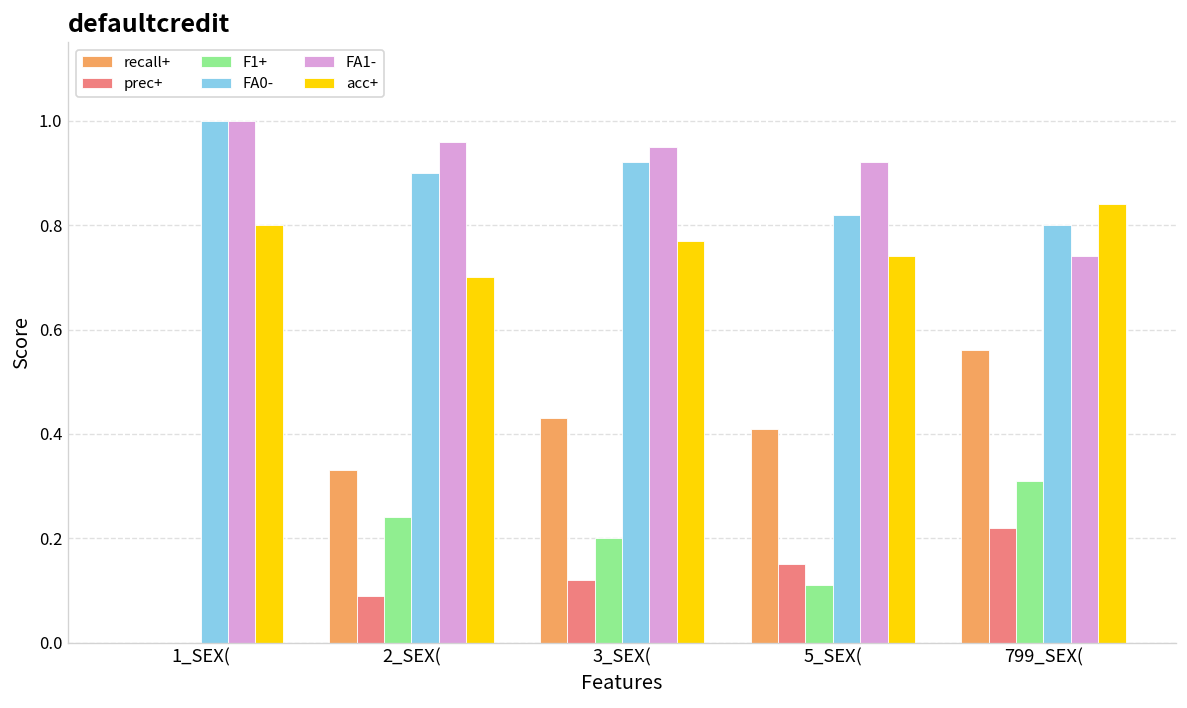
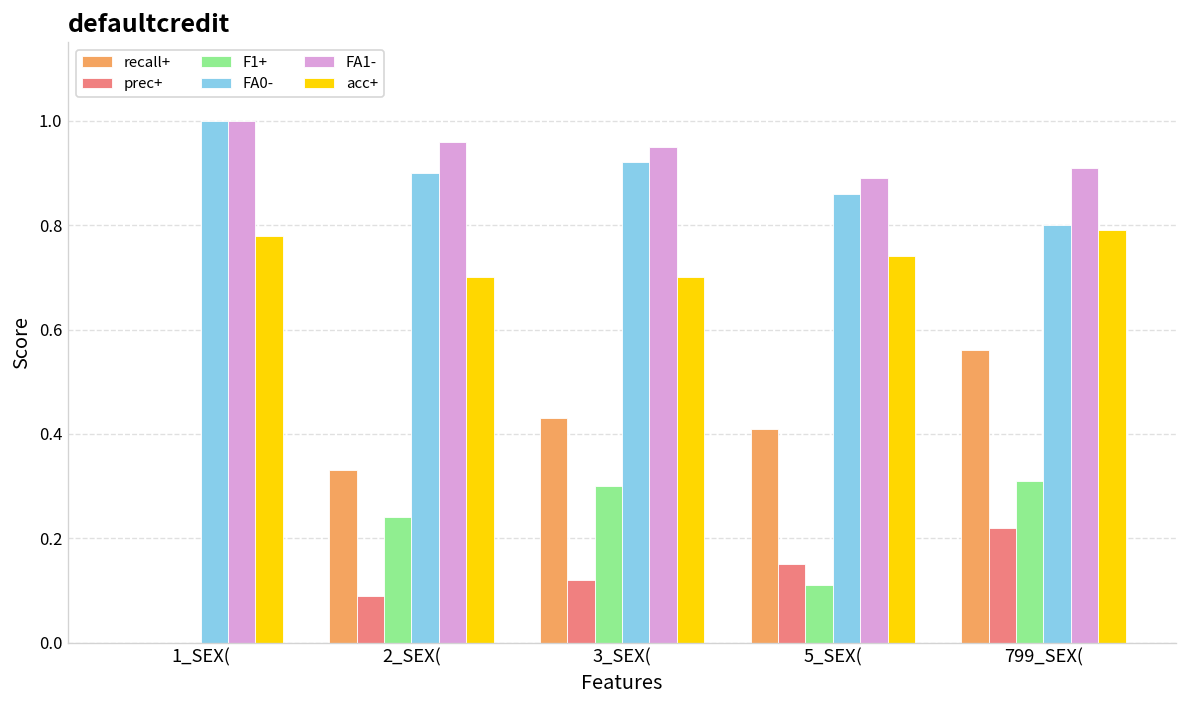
  {
    "F1+": {
      "1_SEX(": 0.0,
      "2_SEX(": 0.24,
-     "3_SEX(": 0.2,
+     "3_SEX(": 0.3,
      "5_SEX(": 0.11,
      "799_SEX(": 0.31
    },
    "FA0-": {
      "1_SEX(": 1.00,
      "2_SEX(": 0.90,
      "3_SEX(": 0.92,
-     "5_SEX(": 0.82,
+     "5_SEX(": 0.86,
      "799_SEX(": 0.80
    },
    "FA1-": {
      "1_SEX(": 1.00,
      "2_SEX(": 0.96,
      "3_SEX(": 0.95,
-     "5_SEX(": 0.92,
-     "799_SEX(": 0.74
+     "5_SEX(": 0.89,
+     "799_SEX(": 0.91
    },
    "acc+": {
-     "1_SEX(": 0.80,
+     "1_SEX(": 0.78,
      "2_SEX(": 0.70,
-     "3_SEX(": 0.77,
+     "3_SEX(": 0.70,
      "5_SEX(": 0.74,
-     "799_SEX(": 0.84
+     "799_SEX(": 0.79
    }
  }
